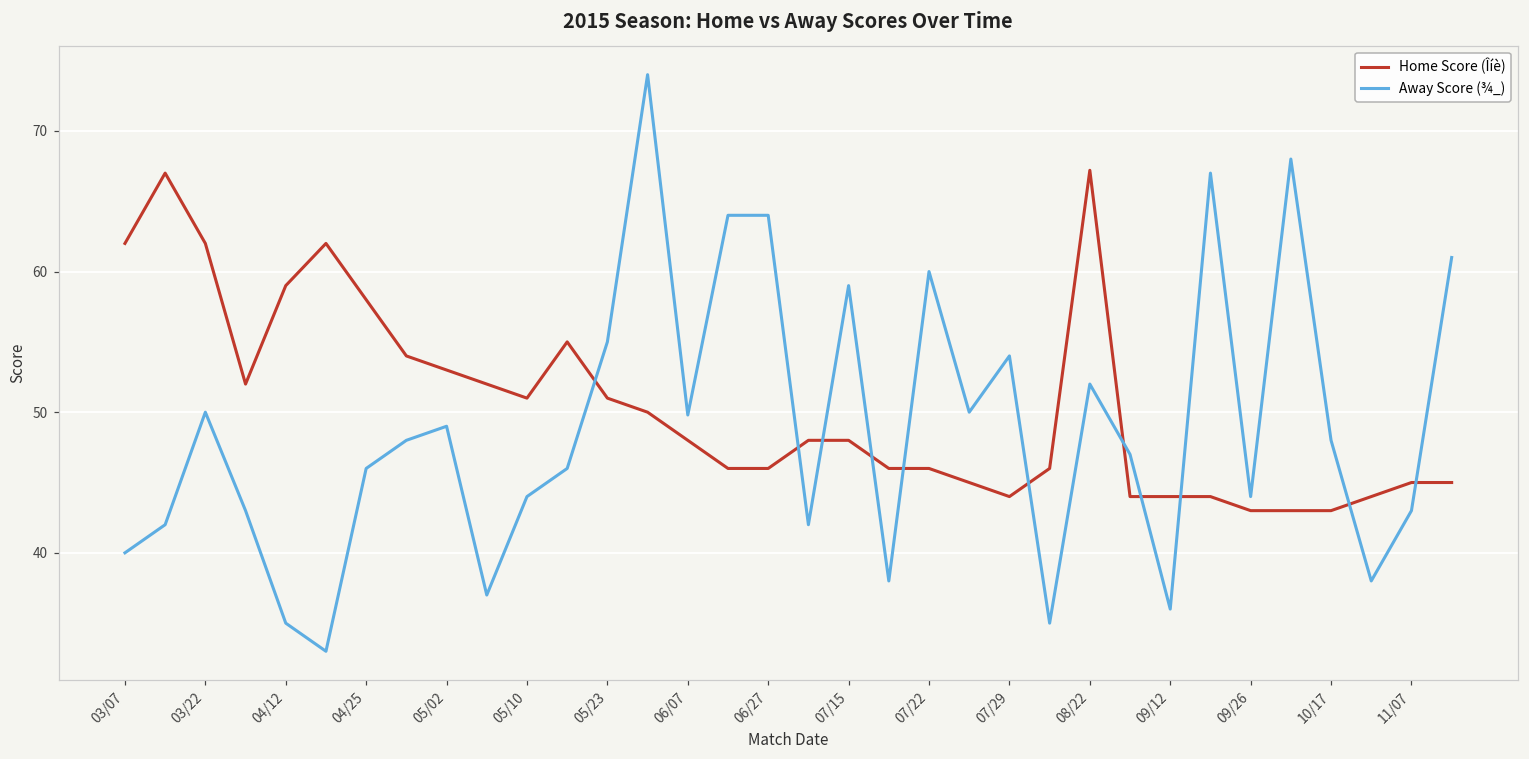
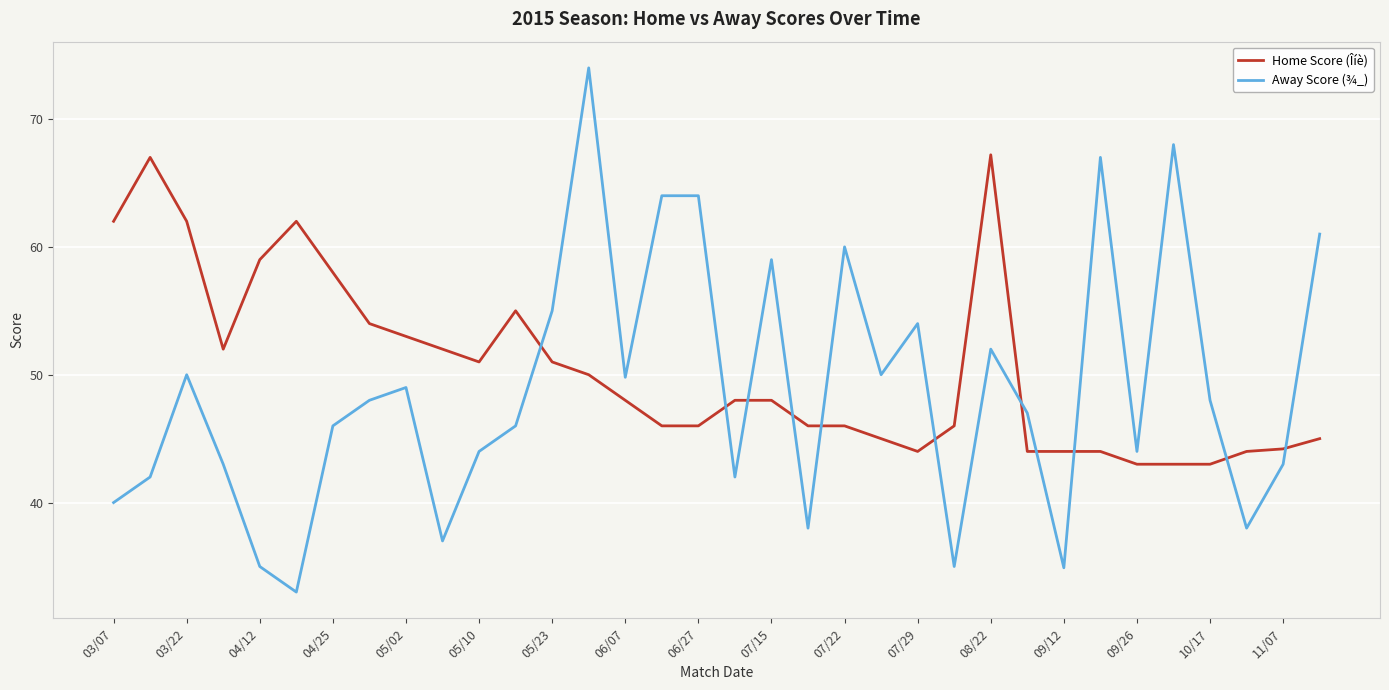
  {
    "Home Score (Îíè)": {
      "03/07": 62.0,
      "03/22": 62.0,
      "04/12": 59.0,
      "04/25": 58.0,
      "05/02": 53.0,
      "05/10": 51.0,
      "05/23": 51.0,
      "06/07": 48.0,
      "06/27": 46.0,
      "07/15": 48.0,
      "07/22": 46.0,
      "07/29": 44.0,
      "08/22": 67.2,
      "09/12": 44.0,
      "09/26": 43.0,
      "10/17": 43.0,
-     "11/07": 45.0
+     "11/07": 44.2
    },
    "Away Score (¾_)": {
      "03/07": 40.0,
      "03/22": 50.0,
      "04/12": 35.0,
      "04/25": 46.0,
      "05/02": 49.0,
      "05/10": 44.0,
      "05/23": 55.0,
      "06/07": 49.8,
      "06/27": 64.0,
      "07/15": 59.0,
      "07/22": 60.0,
      "07/29": 54.0,
      "08/22": 52.0,
-     "09/12": 36.0,
+     "09/12": 34.9,
      "09/26": 44.0,
      "10/17": 48.0,
      "11/07": 43.0
    }
  }
